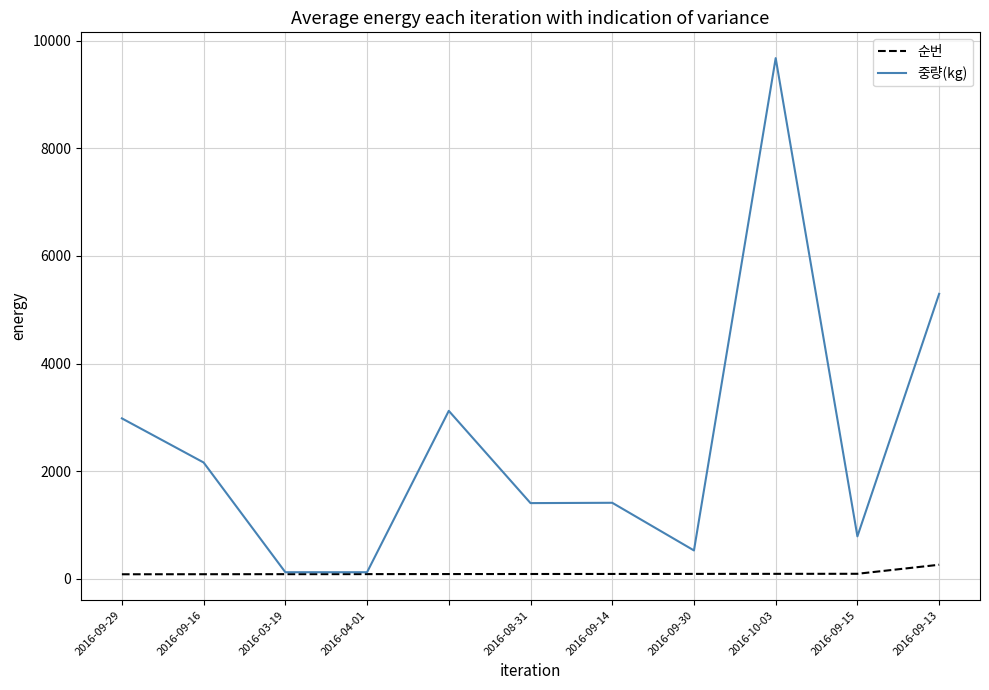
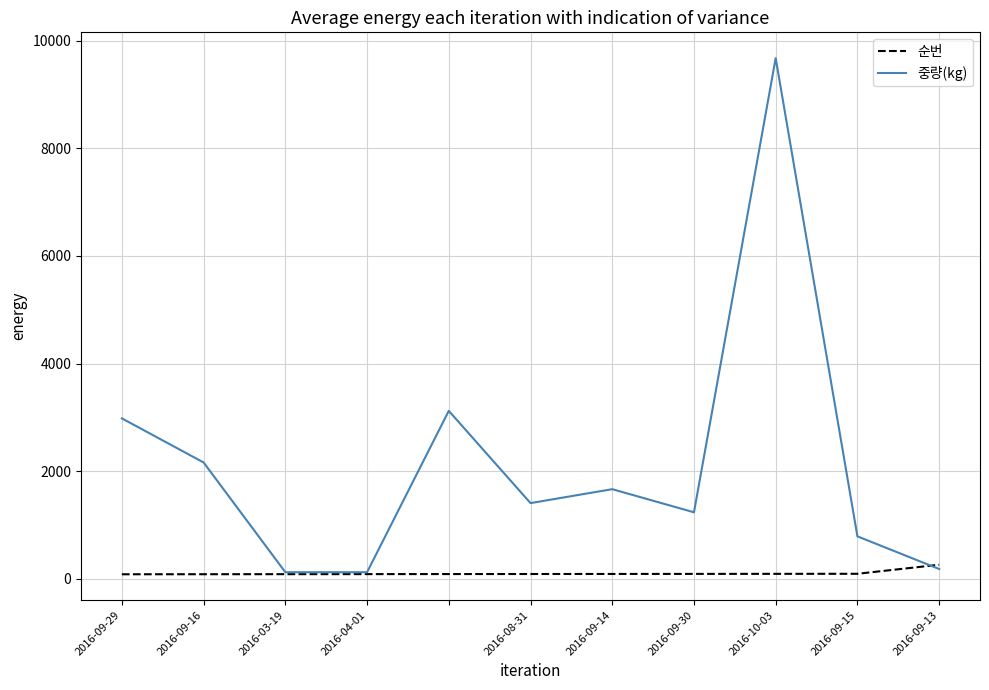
  {
    "순번": {
      "2016-09-29": 100,
      "2016-09-16": 100,
      "2016-08-31": 100,
      "2016-09-14": 100,
      "2016-09-30": 100,
      "2016-10-03": 100,
      "2016-09-15": 100,
      "2016-09-13": 300
    },
    "중량(kg)": {
      "2016-09-29": 3000,
      "2016-09-16": 2200,
      "2016-08-31": 1400,
-     "2016-09-14": 1400,
-     "2016-09-30": 500,
+     "2016-09-14": 1700,
+     "2016-09-30": 1200,
      "2016-10-03": 9700,
      "2016-09-15": 800,
-     "2016-09-13": 5300
+     "2016-09-13": 200
    }
  }
